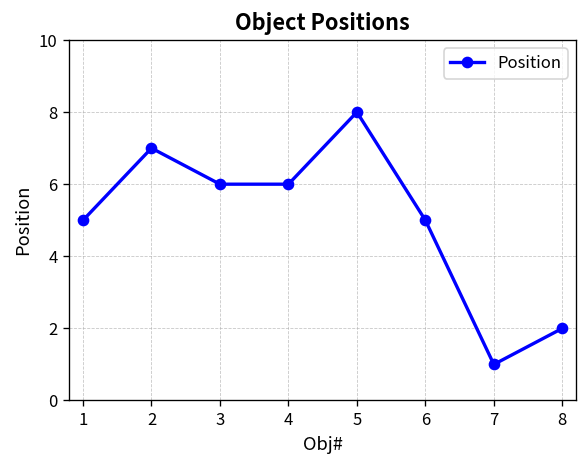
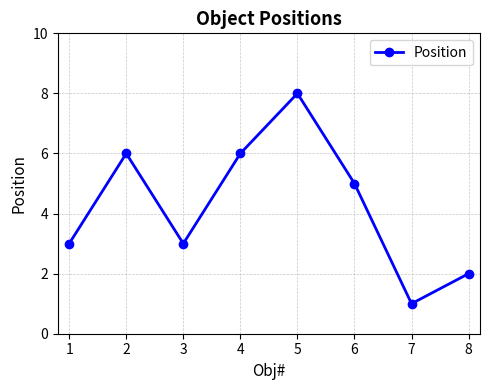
  {
-   "1": 5,
-   "2": 7,
-   "3": 6,
+   "1": 3,
+   "2": 6,
+   "3": 3,
    "4": 6,
    "5": 8,
    "6": 5,
    "7": 1,
    "8": 2
  }
